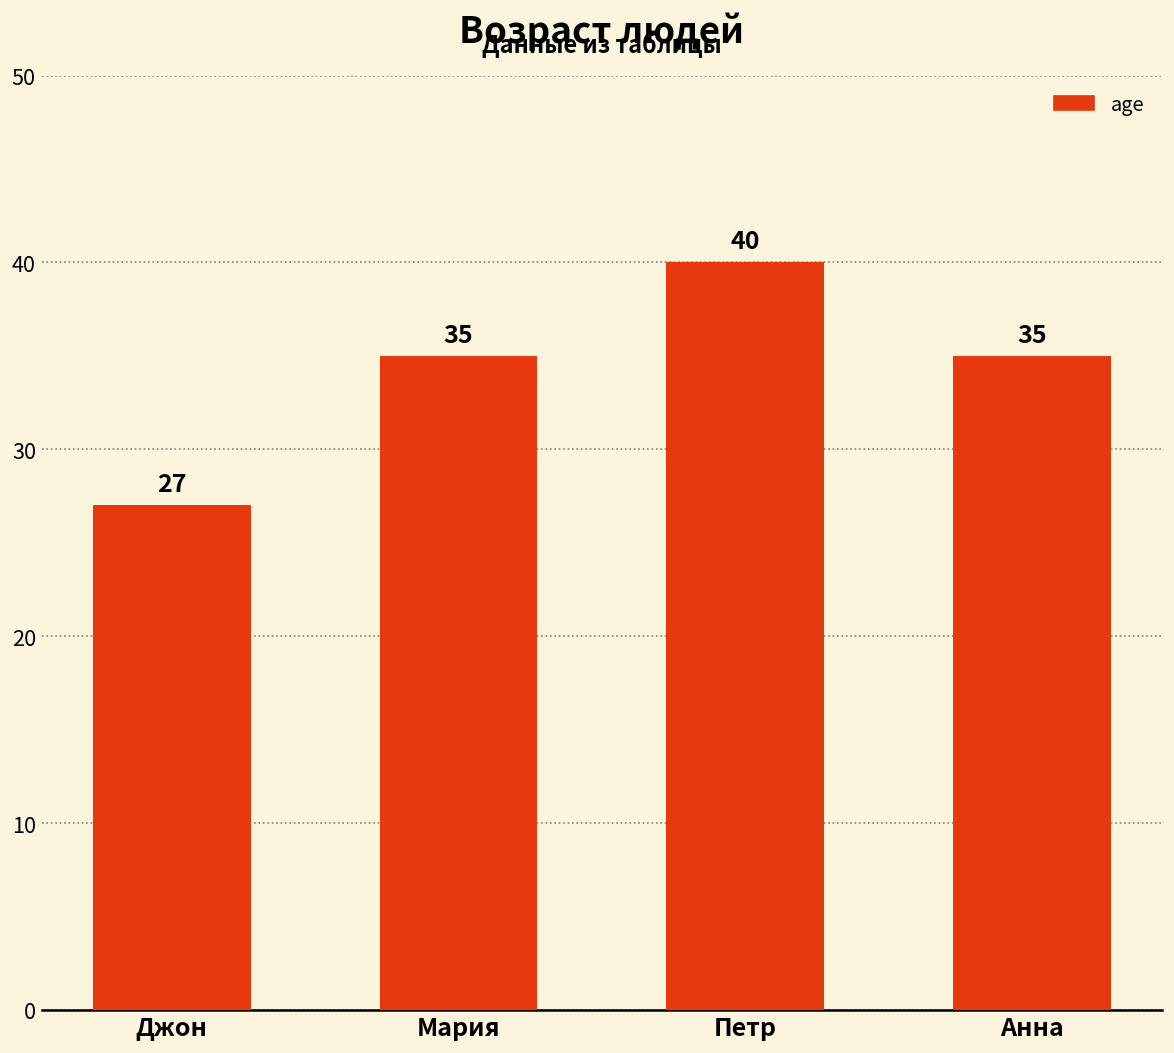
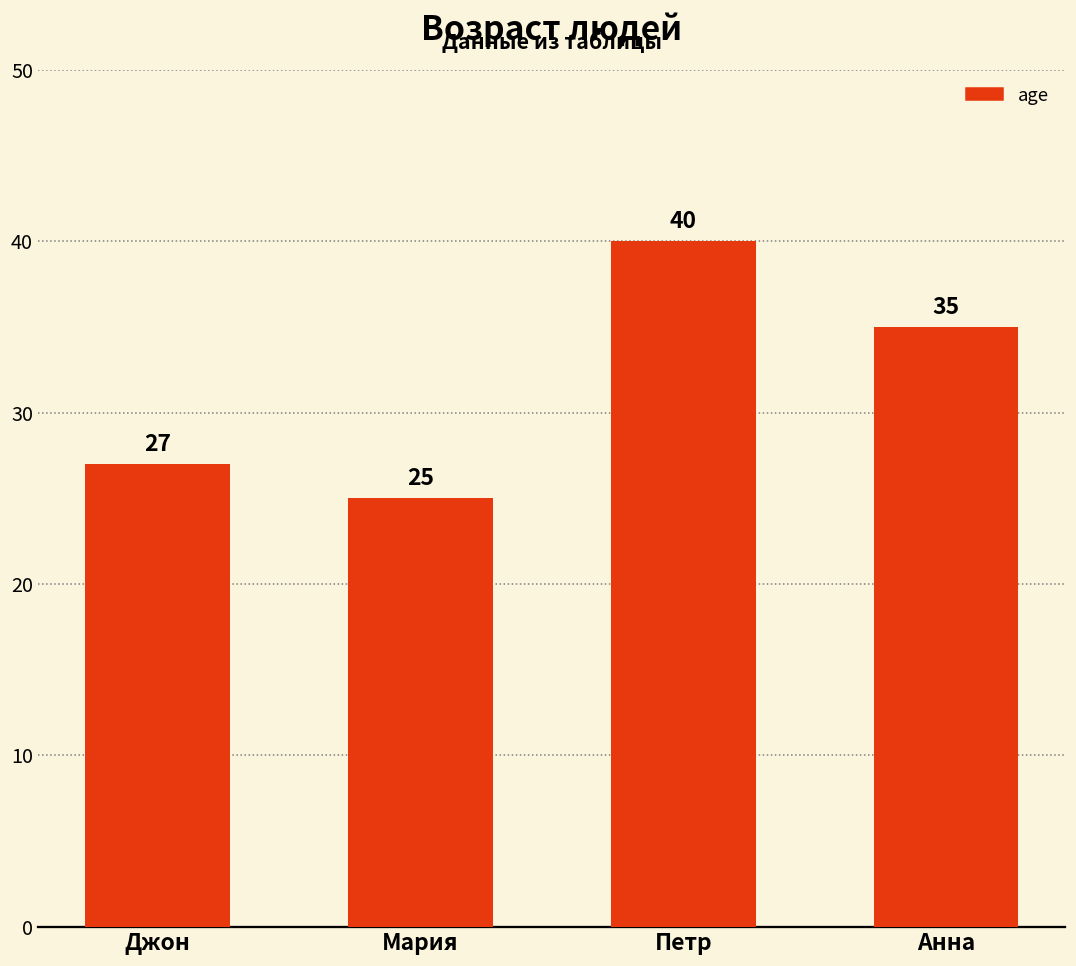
  {
    "Джон": 27,
-   "Мария": 35,
+   "Мария": 25,
    "Петр": 40,
    "Анна": 35
  }
